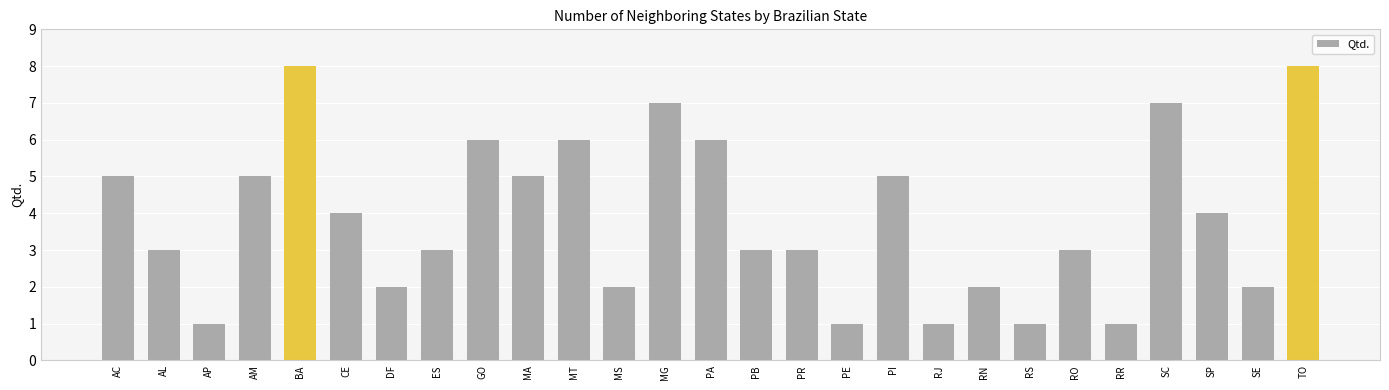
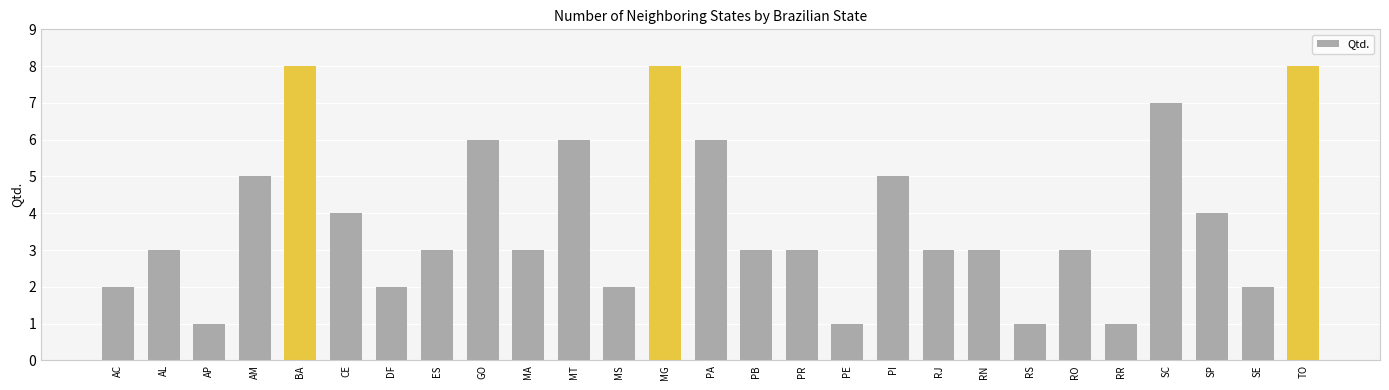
  {
-   "AC": 5,
+   "AC": 2,
    "AL": 3,
    "AP": 1,
    "AM": 5,
    "BA": 8,
    "CE": 4,
    "DF": 2,
    "ES": 3,
    "GO": 6,
-   "MA": 5,
+   "MA": 3,
    "MT": 6,
    "MS": 2,
-   "MG": 7,
+   "MG": 8,
    "PA": 6,
    "PB": 3,
    "PR": 3,
    "PE": 1,
    "PI": 5,
-   "RJ": 1,
-   "RN": 2,
+   "RJ": 3,
+   "RN": 3,
    "RS": 1,
    "RO": 3,
    "RR": 1,
    "SC": 7,
    "SP": 4,
    "SE": 2,
    "TO": 8
  }
